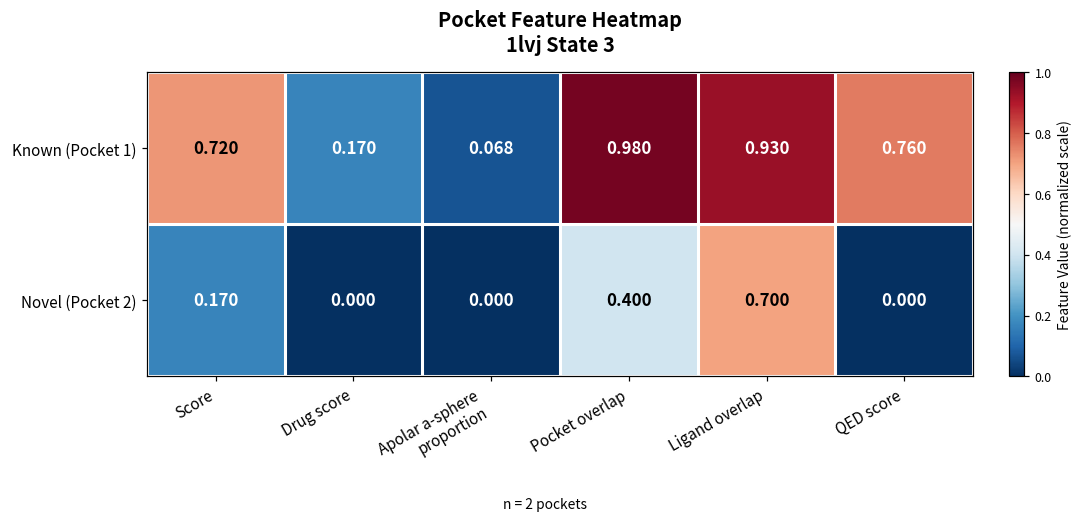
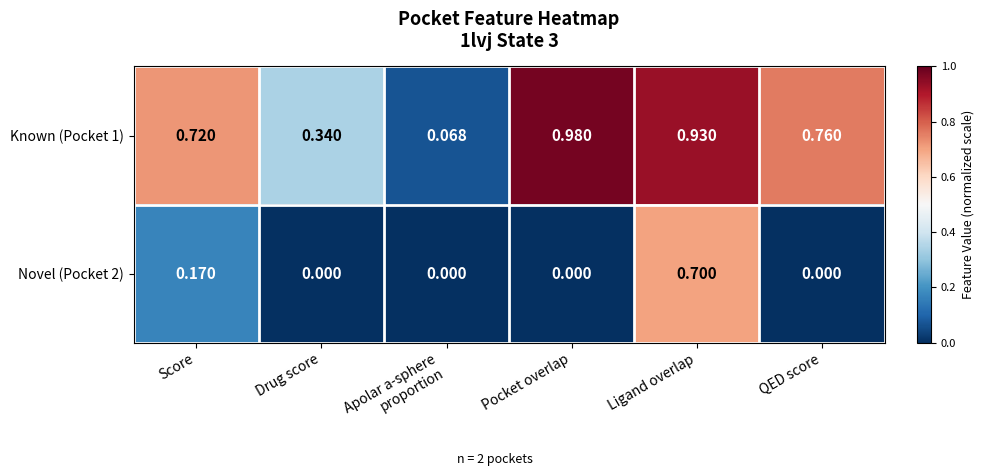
  {
    "Known (Pocket 1)": {
      "Score": 0.720,
-     "Drug score": 0.170,
+     "Drug score": 0.340,
      "Apolar a-sphere proportion": 0.068,
      "Pocket overlap": 0.980,
      "Ligand overlap": 0.930,
      "QED score": 0.760
    },
    "Novel (Pocket 2)": {
      "Score": 0.170,
      "Drug score": 0.000,
      "Apolar a-sphere proportion": 0.000,
-     "Pocket overlap": 0.400,
+     "Pocket overlap": 0.000,
      "Ligand overlap": 0.700,
      "QED score": 0.000
    }
  }
